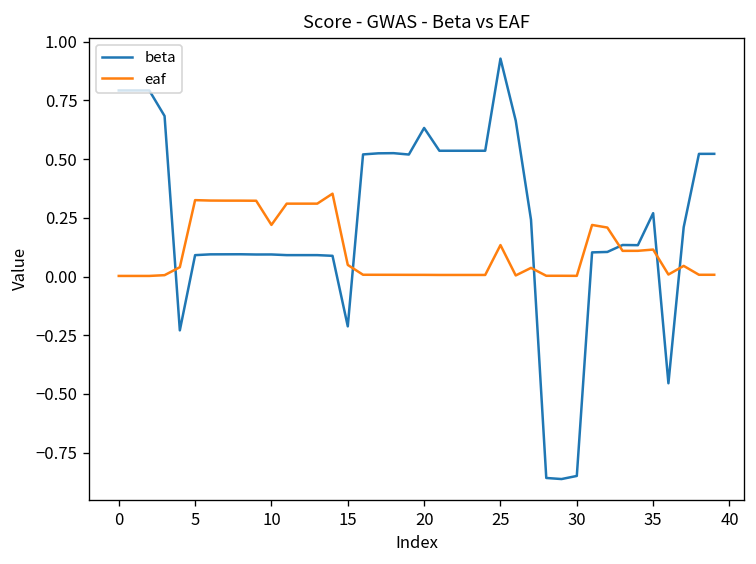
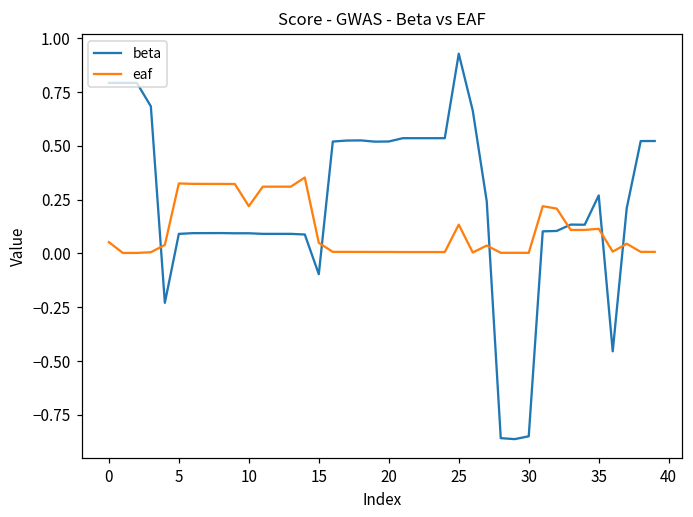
  {
    "beta": {
      "5": 0.09,
      "10": 0.09,
-     "15": -0.21,
-     "20": 0.63,
+     "15": -0.10,
+     "20": 0.52,
      "25": 0.93,
      "30": -0.85,
      "35": 0.27
    },
    "eaf": {
-     "0": 0.00,
+     "0": 0.05,
      "5": 0.33,
      "10": 0.22,
      "15": 0.05,
      "20": 0.01,
      "25": 0.13,
      "30": 0.00,
      "35": 0.11
    }
  }
